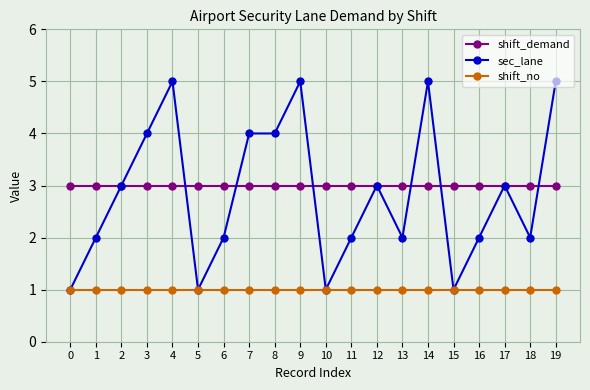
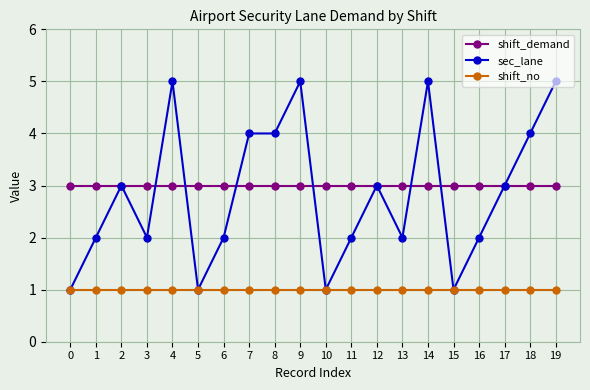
  {
    "shift_demand": {
      "0": 3,
      "1": 3,
      "3": 3,
      "4": 3,
      "5": 3,
      "6": 3,
      "7": 3,
      "8": 3,
      "9": 3,
      "10": 3,
      "11": 3,
      "13": 3,
      "14": 3,
      "15": 3,
      "16": 3,
      "18": 3,
      "19": 3
    },
    "sec_lane": {
      "1": 2,
-     "3": 4,
+     "3": 2,
      "4": 5,
      "6": 2,
      "7": 4,
      "8": 4,
      "9": 5,
      "11": 2,
      "13": 2,
      "14": 5,
      "16": 2,
-     "18": 2
+     "18": 4
    },
    "shift_no": {
      "1": 1,
      "2": 1,
      "3": 1,
      "4": 1,
      "6": 1,
      "7": 1,
      "8": 1,
      "9": 1,
      "11": 1,
      "12": 1,
      "13": 1,
      "14": 1,
      "16": 1,
      "17": 1,
      "18": 1,
      "19": 1
    }
  }
